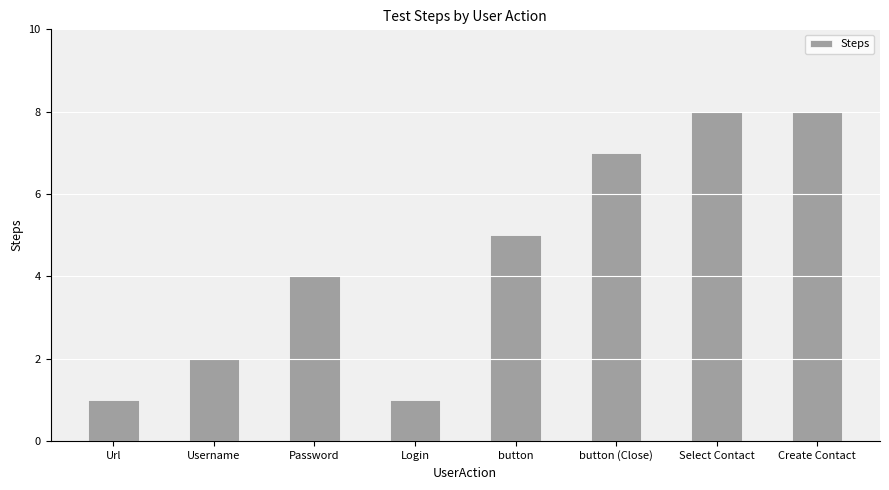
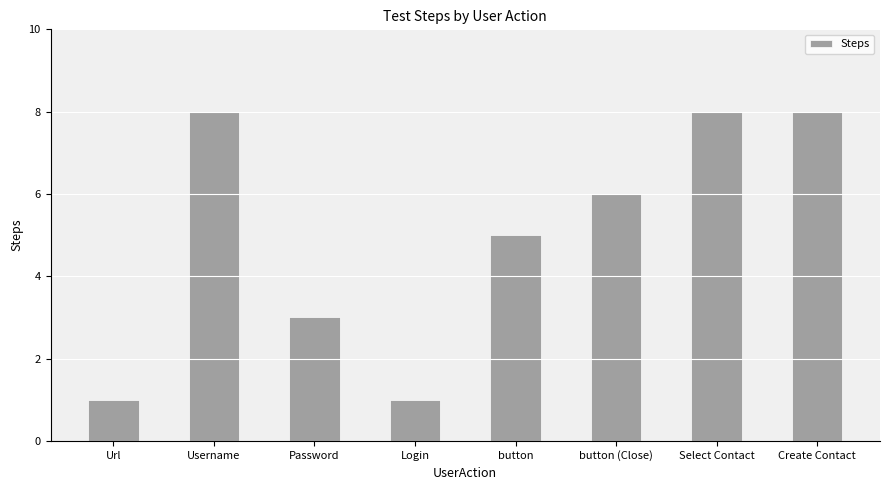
  {
    "Url": 1,
-   "Username": 2,
-   "Password": 4,
+   "Username": 8,
+   "Password": 3,
    "Login": 1,
    "button": 5,
-   "button (Close)": 7,
+   "button (Close)": 6,
    "Select Contact": 8,
    "Create Contact": 8
  }
